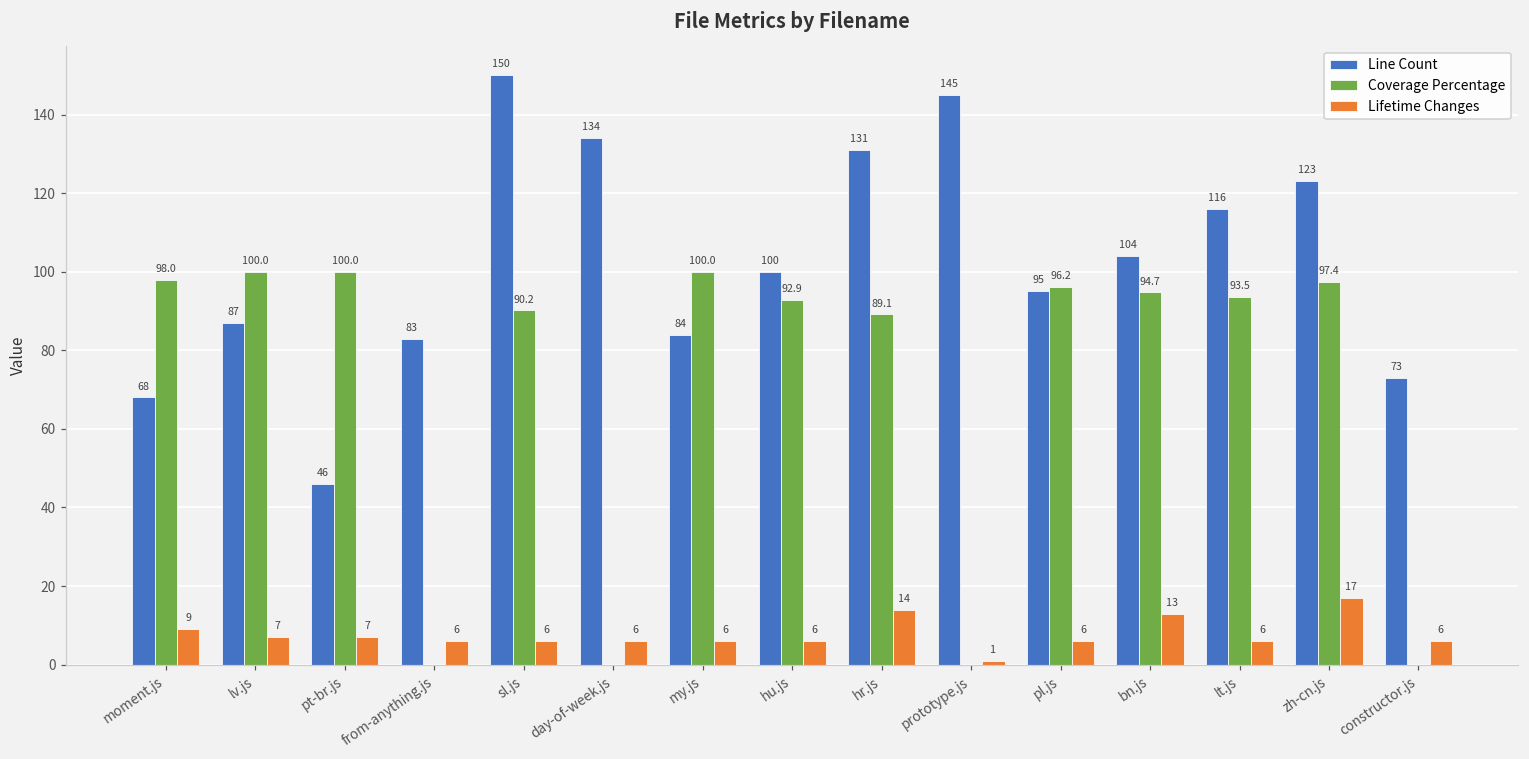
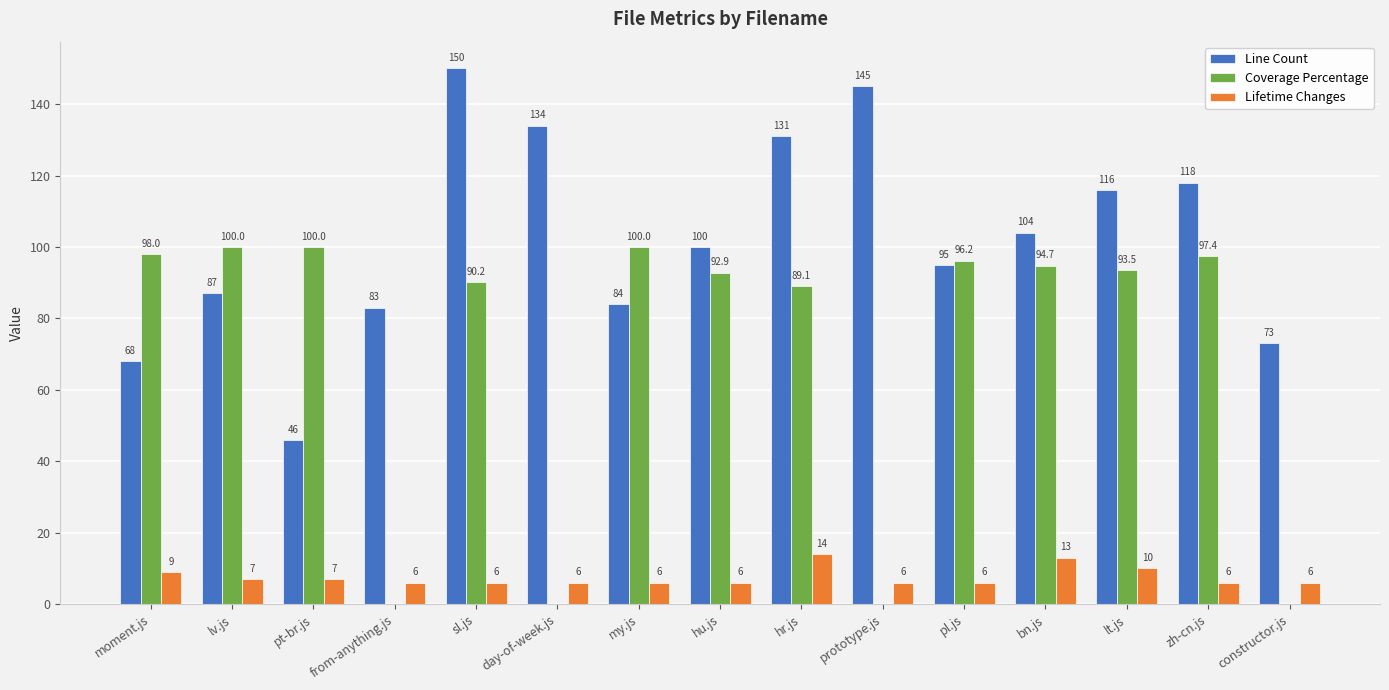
  {
    "Line Count": {
      "moment.js": 68,
      "lv.js": 87,
      "pt-br.js": 46,
      "from-anything.js": 83,
      "sl.js": 150,
      "day-of-week.js": 134,
      "my.js": 84,
      "hu.js": 100,
      "hr.js": 131,
      "prototype.js": 145,
      "pl.js": 95,
      "bn.js": 104,
      "lt.js": 116,
-     "zh-cn.js": 123,
+     "zh-cn.js": 118,
      "constructor.js": 73
    },
    "Coverage Percentage": {
      "moment.js": 98.0,
      "lv.js": 100.0,
      "pt-br.js": 100.0,
      "sl.js": 90.2,
      "my.js": 100.0,
      "hu.js": 92.9,
      "hr.js": 89.1,
      "pl.js": 96.2,
      "bn.js": 94.7,
      "lt.js": 93.5,
      "zh-cn.js": 97.4
    },
    "Lifetime Changes": {
      "moment.js": 9,
      "lv.js": 7,
      "pt-br.js": 7,
      "from-anything.js": 6,
      "sl.js": 6,
      "day-of-week.js": 6,
      "my.js": 6,
      "hu.js": 6,
      "hr.js": 14,
-     "prototype.js": 1,
+     "prototype.js": 6,
      "pl.js": 6,
      "bn.js": 13,
-     "lt.js": 6,
-     "zh-cn.js": 17,
+     "lt.js": 10,
+     "zh-cn.js": 6,
      "constructor.js": 6
    }
  }
